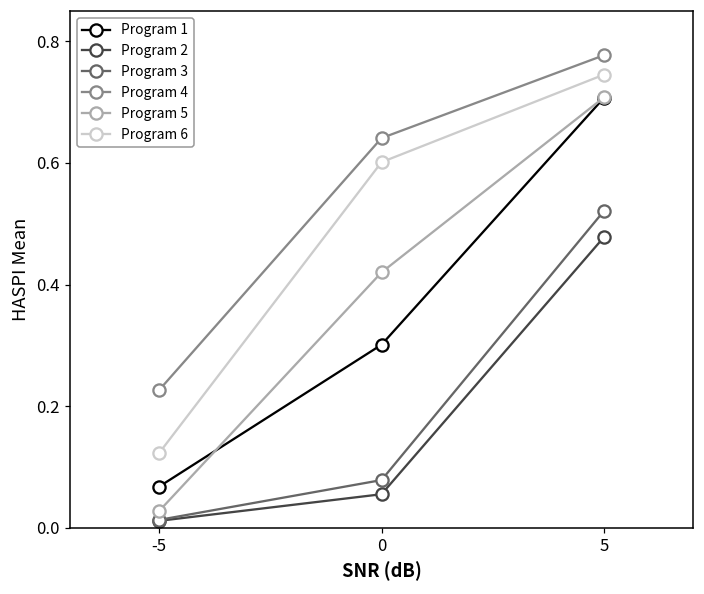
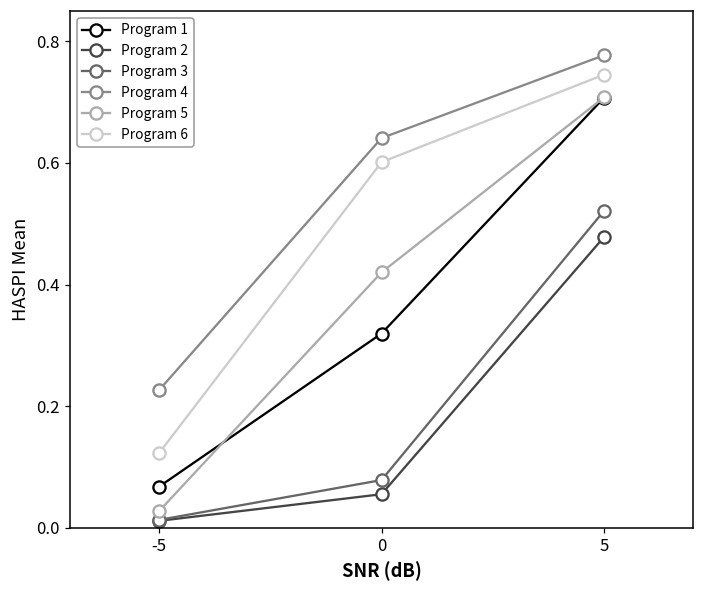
  {
    "Program 1": {
      "-5": 0.07,
-     "0": 0.30
+     "0": 0.32
    }
  }
